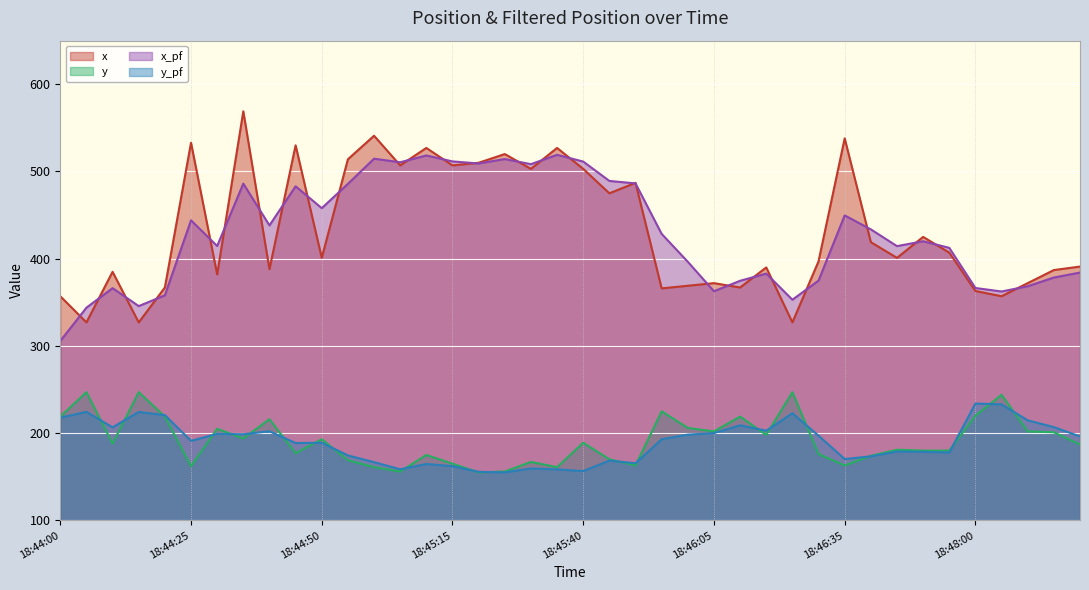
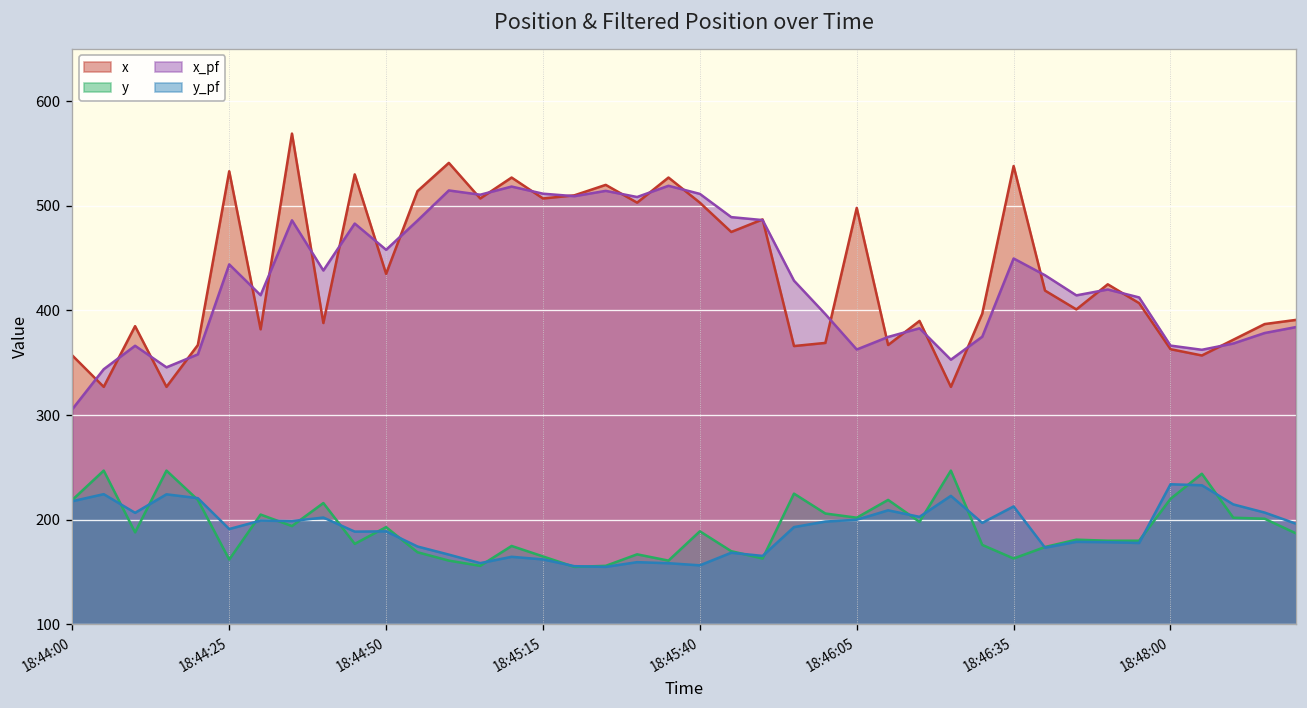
  {
    "x": {
      "18:44:00": 360,
      "18:44:25": 530,
-     "18:44:50": 400,
+     "18:44:50": 440,
      "18:45:15": 510,
      "18:45:40": 500,
-     "18:46:05": 370,
+     "18:46:05": 500,
      "18:46:35": 540,
      "18:48:00": 360
    },
    "y": {
      "18:44:25": 160,
      "18:44:50": 190,
      "18:45:40": 190,
      "18:46:35": 160,
      "18:48:00": 220
    },
    "x_pf": {
      "18:44:00": 310,
      "18:44:25": 440,
      "18:44:50": 460,
      "18:45:15": 510,
      "18:45:40": 510,
      "18:46:05": 360,
      "18:46:35": 450,
      "18:48:00": 370
    },
    "y_pf": {
      "18:44:25": 190,
      "18:44:50": 190,
      "18:45:40": 160,
-     "18:46:35": 170,
+     "18:46:35": 210,
      "18:48:00": 230
    }
  }
